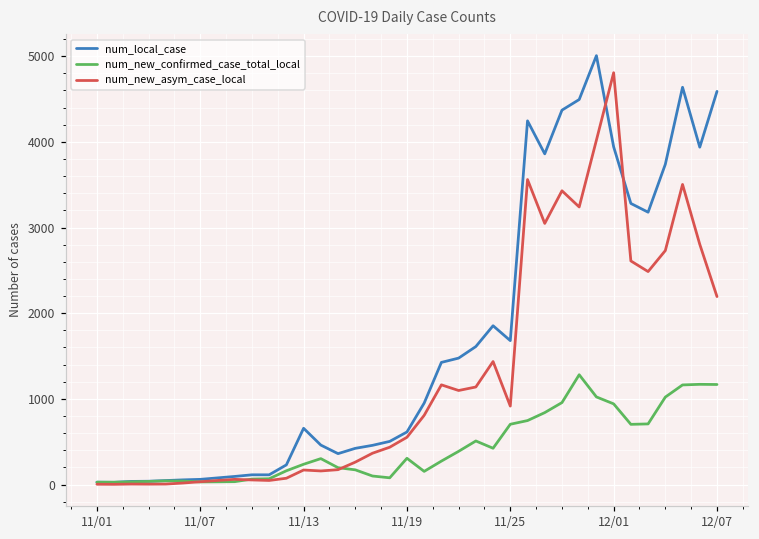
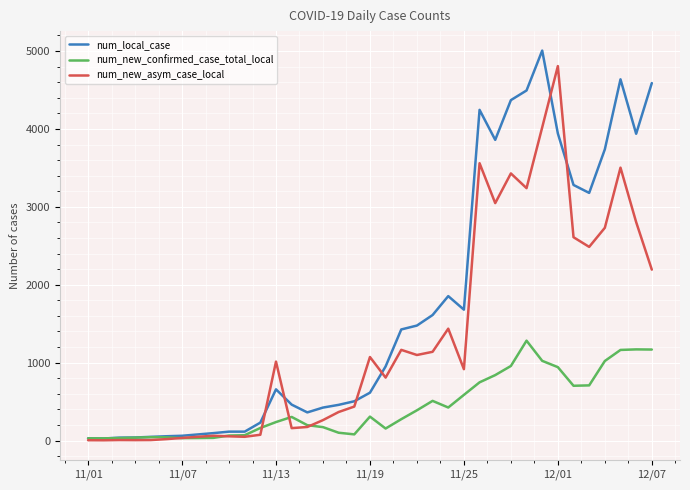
  {
    "num_local_case": {
      "11/13": 700,
      "11/19": 600,
      "11/25": 1700,
      "12/01": 3900,
      "12/07": 4600
    },
    "num_new_confirmed_case_total_local": {
      "11/13": 200,
      "11/19": 300,
-     "11/25": 700,
+     "11/25": 600,
      "12/01": 900,
      "12/07": 1200
    },
    "num_new_asym_case_local": {
-     "11/13": 200,
-     "11/19": 600,
+     "11/13": 1000,
+     "11/19": 1100,
      "11/25": 900,
      "12/01": 4800,
      "12/07": 2200
    }
  }
